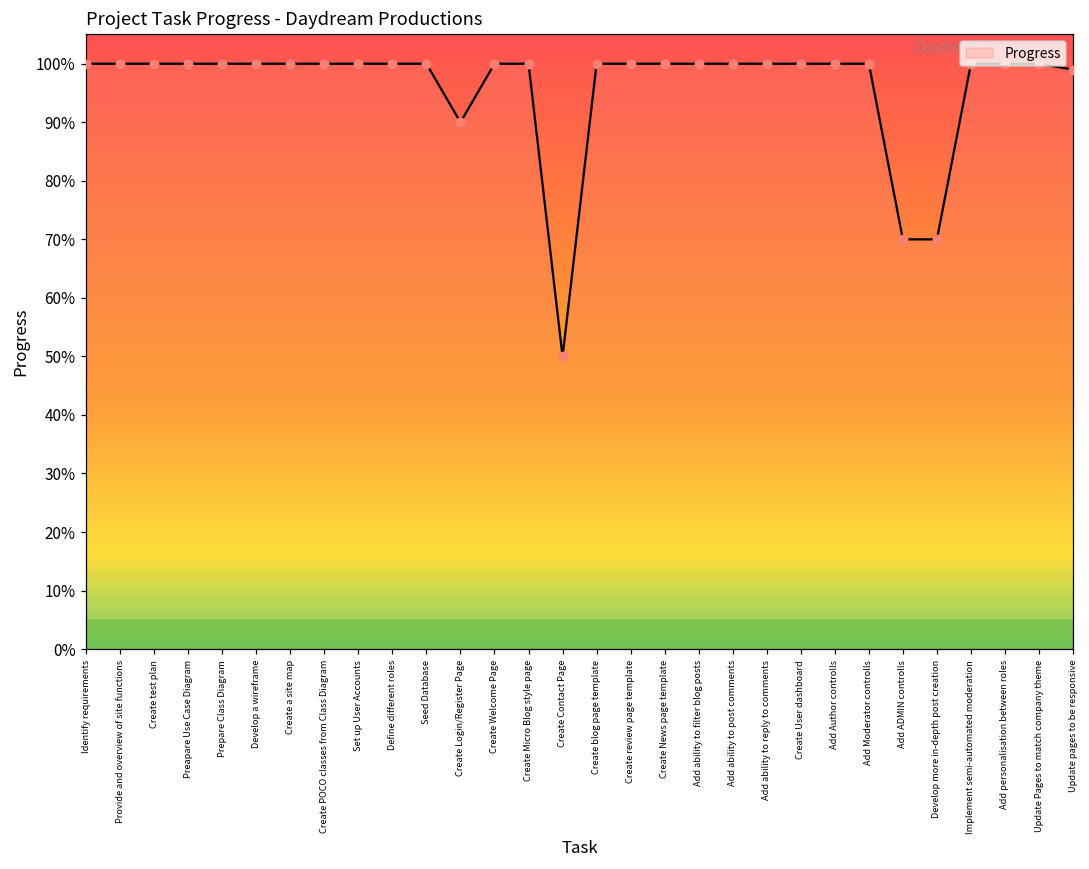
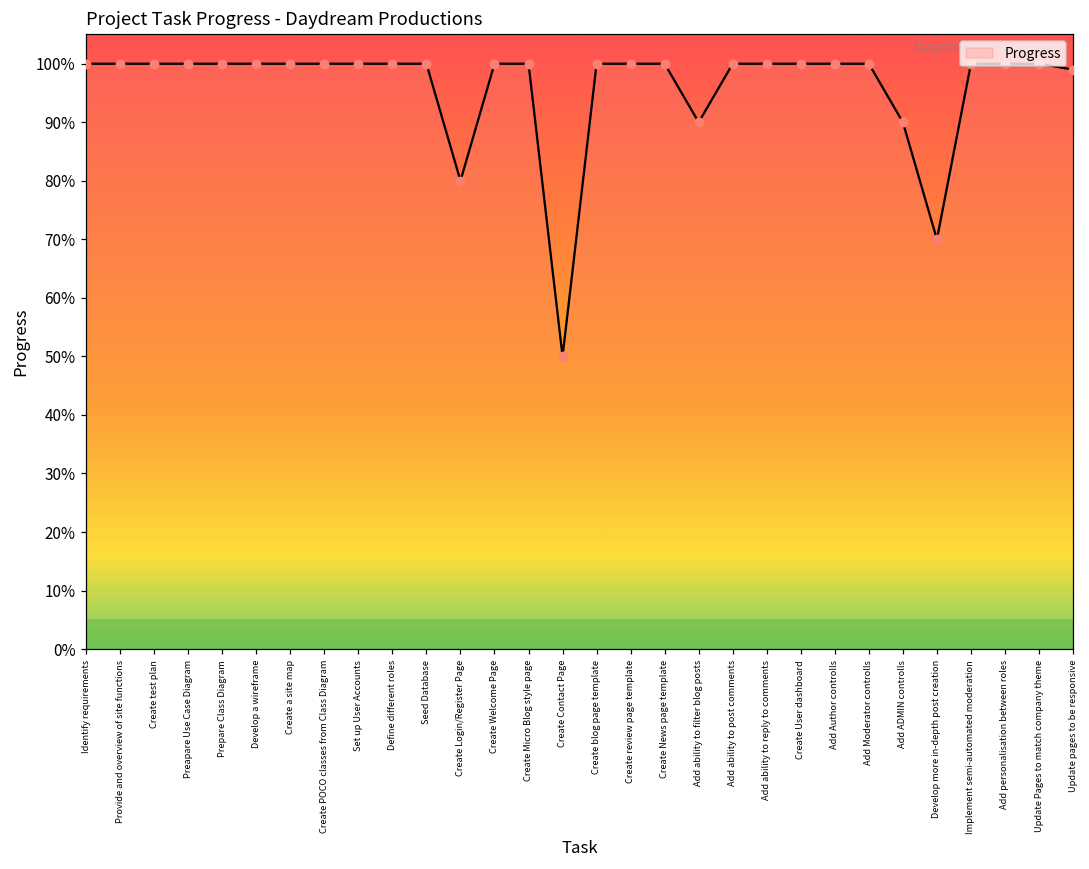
  {
    "Identify requirements": "100%",
    "Provide and overview of site functions": "100%",
    "Create test plan": "100%",
    "Preapare Use Case Diagram": "100%",
    "Prepare Class Diagram": "100%",
    "Develop a wireframe": "100%",
    "Create a site map": "100%",
    "Create POCO classes from Class Diagram": "100%",
    "Set up User Accounts": "100%",
    "Define different roles": "100%",
    "Seed Database": "100%",
-   "Create Login/Register Page": "90%",
+   "Create Login/Register Page": "80%",
    "Create Welcome Page": "100%",
    "Create Micro Blog style page": "100%",
    "Create Contact Page": "50%",
    "Create blog page template": "100%",
    "Create review page template": "100%",
    "Create News page template": "100%",
-   "Add ability to filter blog posts": "100%",
+   "Add ability to filter blog posts": "90%",
    "Add ability to post comments": "100%",
    "Add ability to reply to comments": "100%",
    "Create User dashboard": "100%",
    "Add Author controlls": "100%",
    "Add Moderator controlls": "100%",
-   "Add ADMIN controlls": "70%",
+   "Add ADMIN controlls": "90%",
    "Develop more in-depth post creation": "70%",
    "Update pages to be responsive": "99%"
  }
